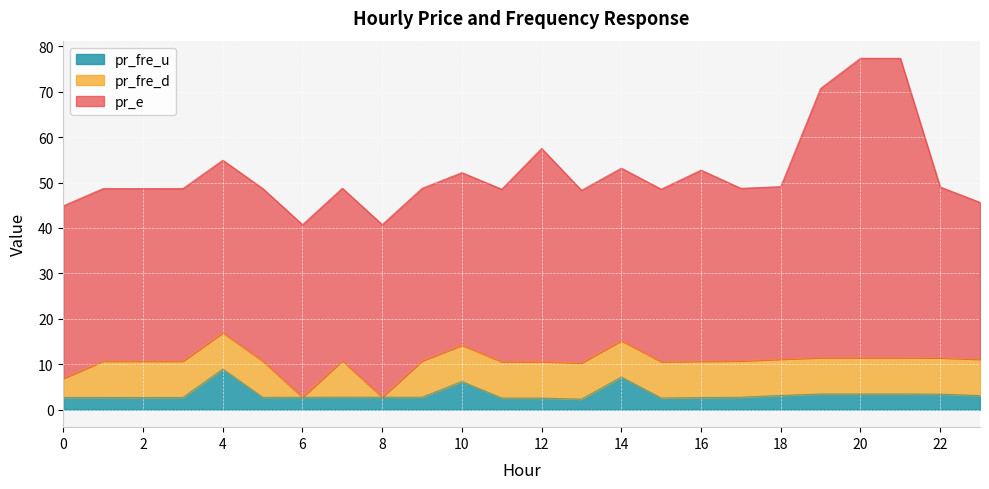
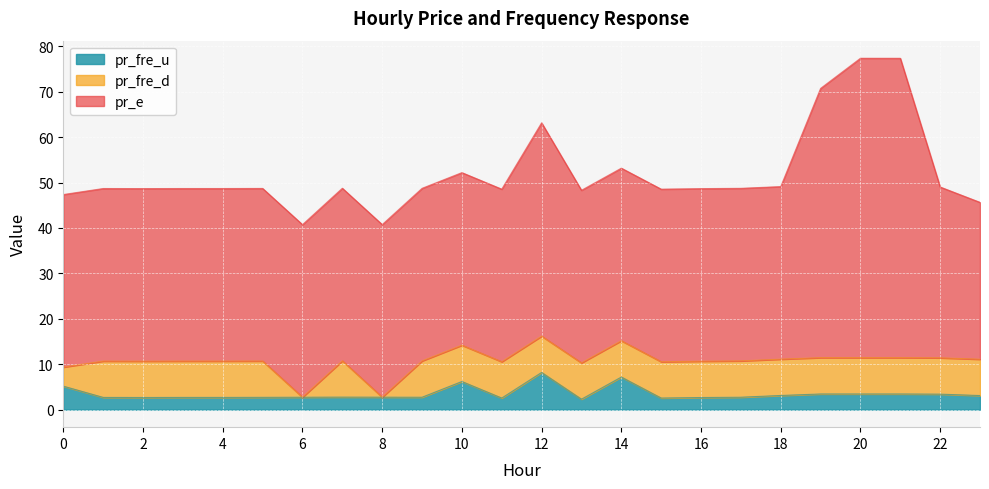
  {
    "pr_fre_u": {
-     "0": 3,
+     "0": 5,
      "2": 3,
-     "4": 9,
+     "4": 3,
      "10": 6,
-     "12": 3,
+     "12": 8,
      "14": 7,
      "16": 3,
      "18": 3,
      "20": 3,
      "22": 3
    },
    "pr_fre_d": {
      "0": 4,
      "2": 8,
      "4": 8,
      "10": 8,
      "12": 8,
      "14": 8,
      "16": 8,
      "18": 8,
      "20": 8,
      "22": 8
    },
    "pr_e": {
      "0": 38,
      "2": 38,
      "4": 38,
      "6": 38,
      "8": 38,
      "10": 38,
      "12": 47,
      "14": 38,
-     "16": 42,
+     "16": 38,
      "18": 38,
      "20": 66,
      "22": 38
    }
  }
